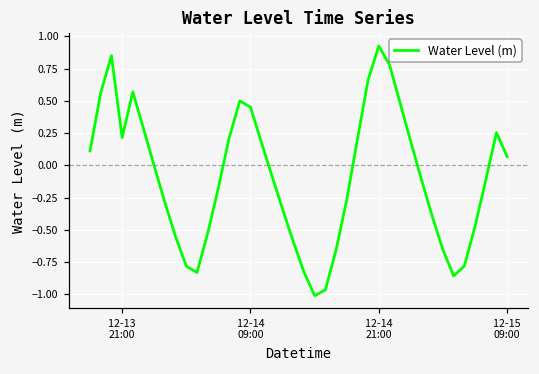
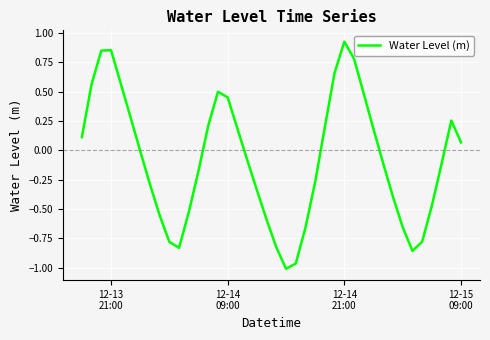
  {
-   "12-13 21:00": 0.22,
+   "12-13 21:00": 0.85,
    "12-14 09:00": 0.45,
    "12-14 21:00": 0.93,
    "12-15 09:00": 0.07
  }
